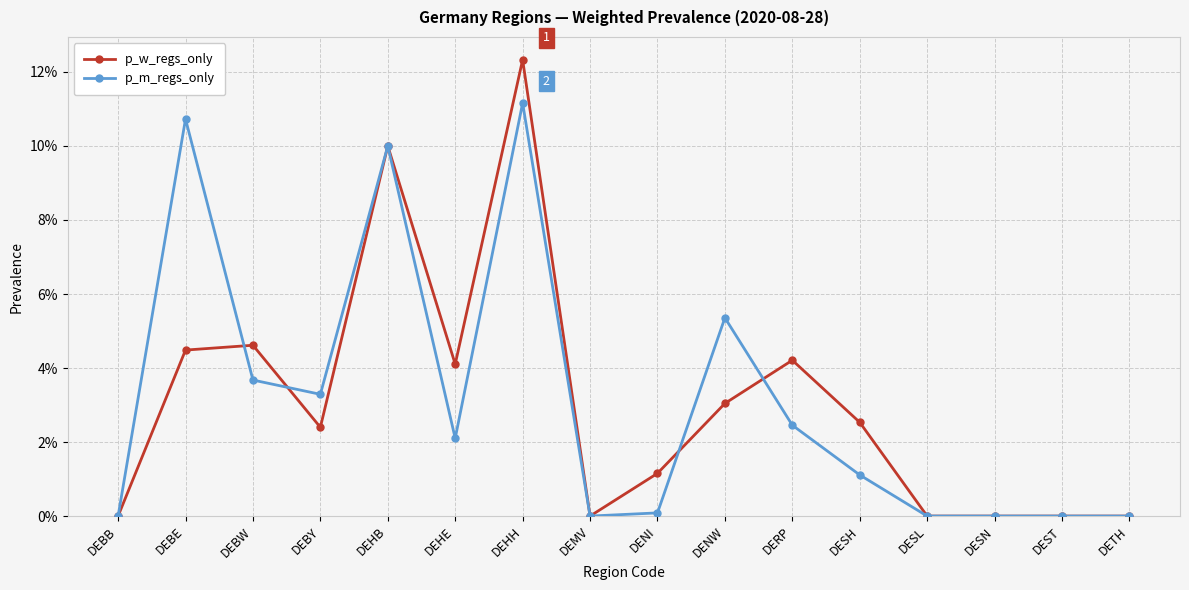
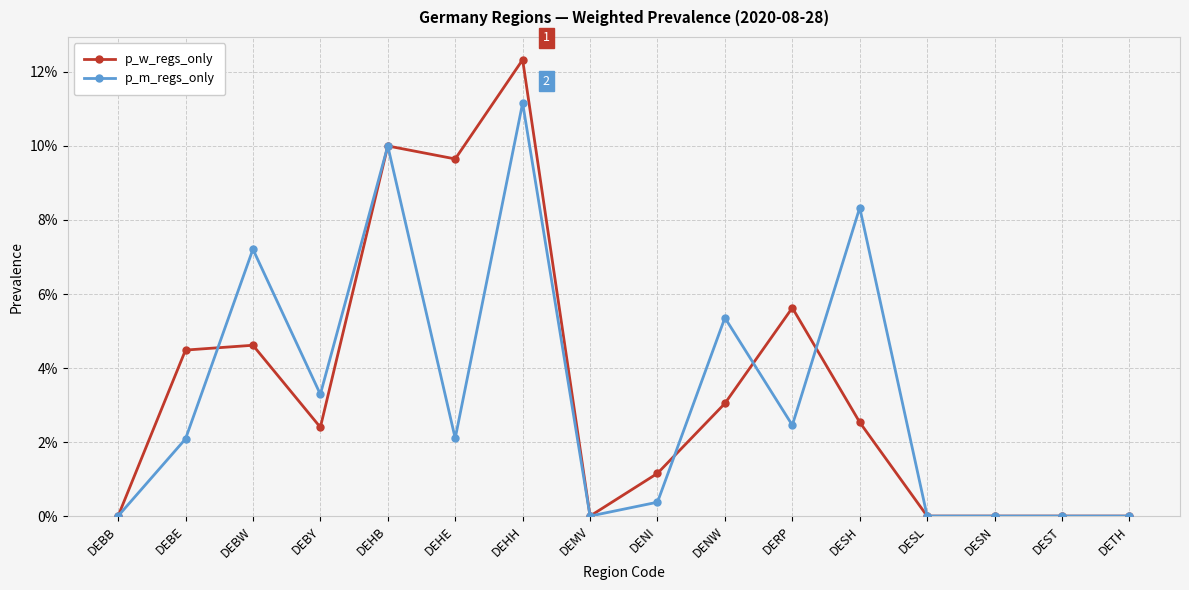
  {
    "p_w_regs_only": {
      "DEBE": "4.5%",
      "DEBW": "4.6%",
      "DEBY": "2.4%",
-     "DEHE": "4.1%",
+     "DEHE": "9.6%",
      "DEHH": "12.3%",
      "DENI": "1.2%",
      "DENW": "3.0%",
-     "DERP": "4.2%",
+     "DERP": "5.6%",
      "DESH": "2.5%"
    },
    "p_m_regs_only": {
-     "DEBE": "10.7%",
-     "DEBW": "3.7%",
+     "DEBE": "2.1%",
+     "DEBW": "7.2%",
      "DEBY": "3.3%",
      "DEHE": "2.1%",
      "DEHH": "11.2%",
-     "DENI": "0.1%",
+     "DENI": "0.4%",
      "DENW": "5.4%",
      "DERP": "2.5%",
-     "DESH": "1.1%"
+     "DESH": "8.3%"
    }
  }
